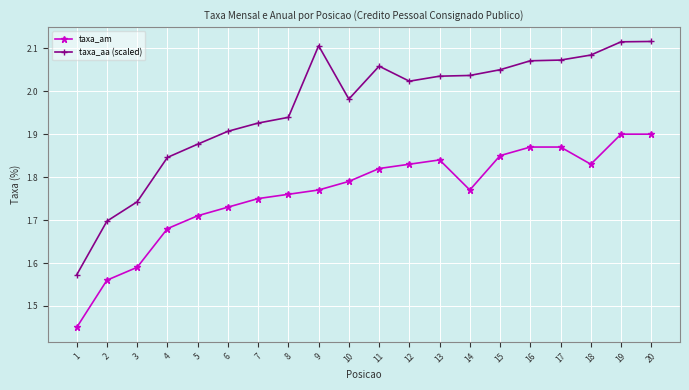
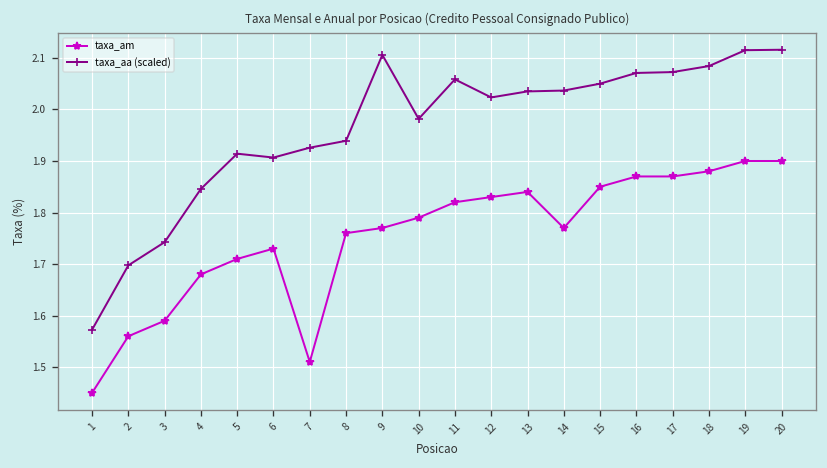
  {
    "taxa_am": {
      "1": 1.45,
      "2": 1.56,
      "3": 1.59,
      "4": 1.68,
      "5": 1.71,
      "6": 1.73,
-     "7": 1.75,
+     "7": 1.51,
      "8": 1.76,
      "9": 1.77,
      "10": 1.79,
      "11": 1.82,
      "12": 1.83,
      "13": 1.84,
      "14": 1.77,
      "15": 1.85,
      "16": 1.87,
      "17": 1.87,
-     "18": 1.83,
+     "18": 1.88,
      "19": 1.90,
      "20": 1.90
    },
    "taxa_aa (scaled)": {
      "1": 1.57,
      "2": 1.70,
      "3": 1.74,
      "4": 1.85,
-     "5": 1.88,
+     "5": 1.91,
      "6": 1.91,
      "7": 1.93,
      "8": 1.94,
      "9": 2.11,
      "10": 1.98,
      "11": 2.06,
      "12": 2.02,
      "13": 2.04,
      "14": 2.04,
      "15": 2.05,
      "16": 2.07,
      "17": 2.07,
      "18": 2.08,
      "19": 2.11,
      "20": 2.12
    }
  }
